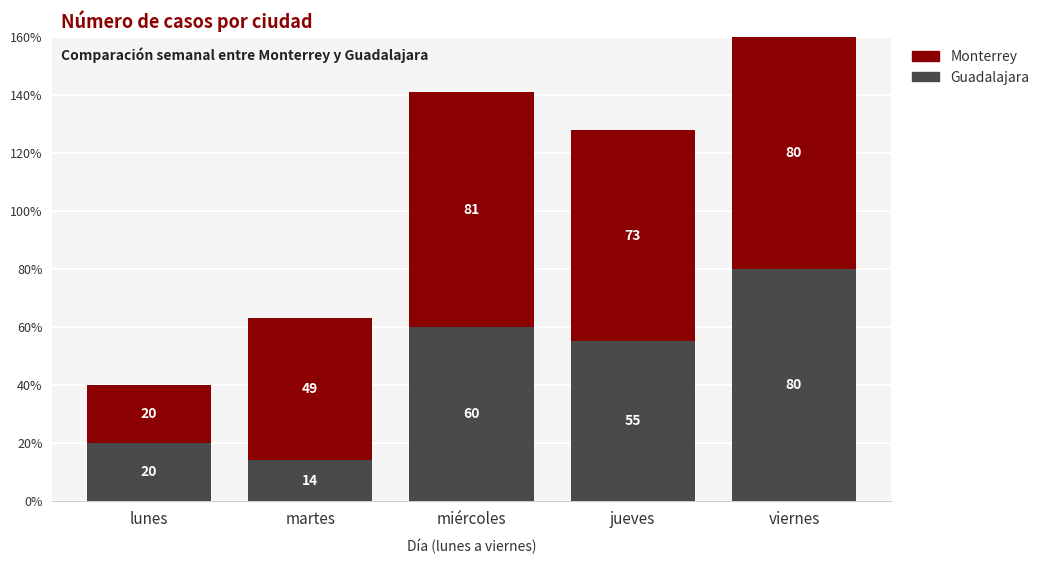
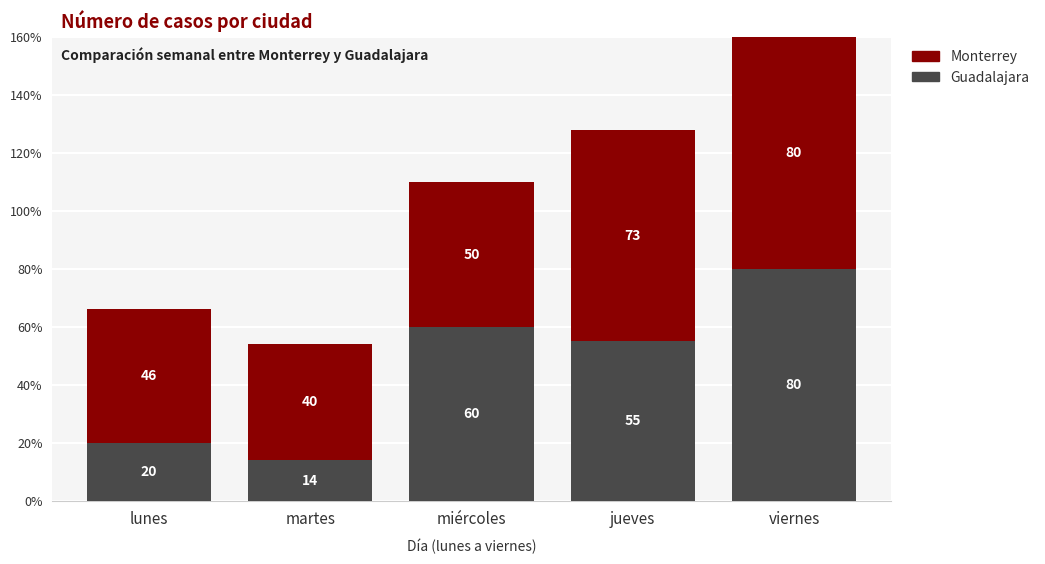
  {
    "Guadalajara": {
      "lunes": 20,
      "martes": 14,
      "miércoles": 60,
      "jueves": 55,
      "viernes": 80
    },
    "Monterrey": {
-     "lunes": 20,
-     "martes": 49,
-     "miércoles": 81,
+     "lunes": 46,
+     "martes": 40,
+     "miércoles": 50,
      "jueves": 73,
      "viernes": 80
    }
  }
